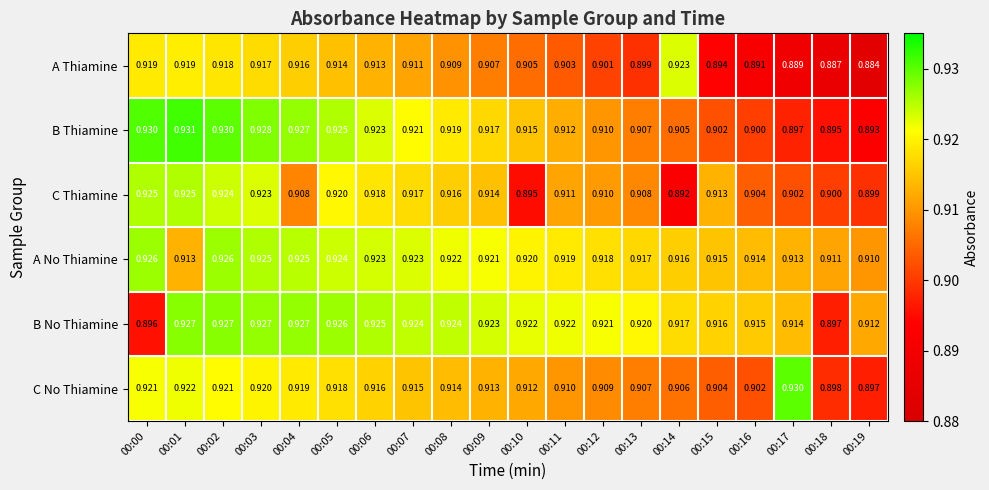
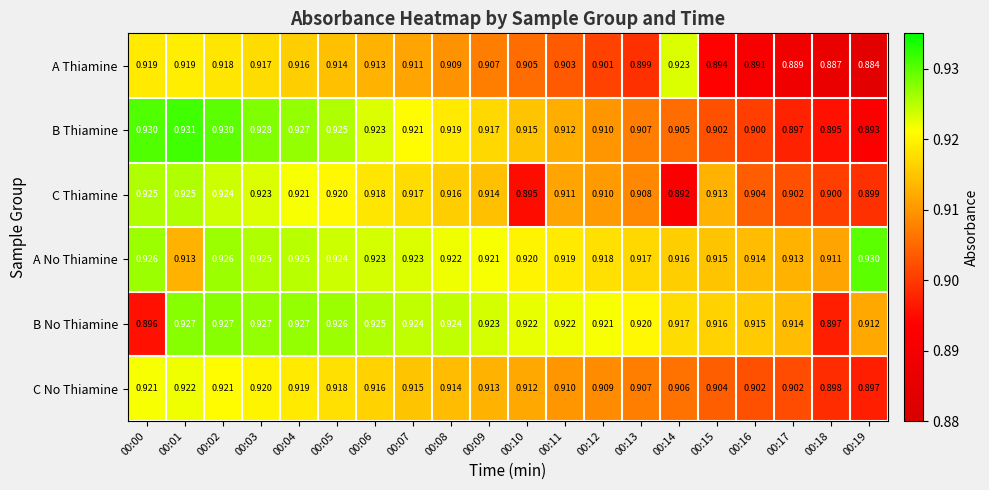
  {
    "A Thiamine": {
      "00:00": 0.919,
      "00:01": 0.919,
      "00:02": 0.918,
      "00:03": 0.917,
      "00:04": 0.916,
      "00:05": 0.914,
      "00:06": 0.913,
      "00:07": 0.911,
      "00:08": 0.909,
      "00:09": 0.907,
      "00:10": 0.905,
      "00:11": 0.903,
      "00:12": 0.901,
      "00:13": 0.899,
      "00:14": 0.923,
      "00:15": 0.894,
      "00:16": 0.891,
      "00:17": 0.889,
      "00:18": 0.887,
      "00:19": 0.884
    },
    "B Thiamine": {
      "00:00": 0.930,
      "00:01": 0.931,
      "00:02": 0.930,
      "00:03": 0.928,
      "00:04": 0.927,
      "00:05": 0.925,
      "00:06": 0.923,
      "00:07": 0.921,
      "00:08": 0.919,
      "00:09": 0.917,
      "00:10": 0.915,
      "00:11": 0.912,
      "00:12": 0.910,
      "00:13": 0.907,
      "00:14": 0.905,
      "00:15": 0.902,
      "00:16": 0.900,
      "00:17": 0.897,
      "00:18": 0.895,
      "00:19": 0.893
    },
    "C Thiamine": {
      "00:00": 0.925,
      "00:01": 0.925,
      "00:02": 0.924,
      "00:03": 0.923,
-     "00:04": 0.908,
+     "00:04": 0.921,
      "00:05": 0.920,
      "00:06": 0.918,
      "00:07": 0.917,
      "00:08": 0.916,
      "00:09": 0.914,
      "00:10": 0.895,
      "00:11": 0.911,
      "00:12": 0.910,
      "00:13": 0.908,
      "00:14": 0.892,
      "00:15": 0.913,
      "00:16": 0.904,
      "00:17": 0.902,
      "00:18": 0.900,
      "00:19": 0.899
    },
    "A No Thiamine": {
      "00:00": 0.926,
      "00:01": 0.913,
      "00:02": 0.926,
      "00:03": 0.925,
      "00:04": 0.925,
      "00:05": 0.924,
      "00:06": 0.923,
      "00:07": 0.923,
      "00:08": 0.922,
      "00:09": 0.921,
      "00:10": 0.920,
      "00:11": 0.919,
      "00:12": 0.918,
      "00:13": 0.917,
      "00:14": 0.916,
      "00:15": 0.915,
      "00:16": 0.914,
      "00:17": 0.913,
      "00:18": 0.911,
-     "00:19": 0.910
+     "00:19": 0.930
    },
    "B No Thiamine": {
      "00:00": 0.896,
      "00:01": 0.927,
      "00:02": 0.927,
      "00:03": 0.927,
      "00:04": 0.927,
      "00:05": 0.926,
      "00:06": 0.925,
      "00:07": 0.924,
      "00:08": 0.924,
      "00:09": 0.923,
      "00:10": 0.922,
      "00:11": 0.922,
      "00:12": 0.921,
      "00:13": 0.920,
      "00:14": 0.917,
      "00:15": 0.916,
      "00:16": 0.915,
      "00:17": 0.914,
      "00:18": 0.897,
      "00:19": 0.912
    },
    "C No Thiamine": {
      "00:00": 0.921,
      "00:01": 0.922,
      "00:02": 0.921,
      "00:03": 0.920,
      "00:04": 0.919,
      "00:05": 0.918,
      "00:06": 0.916,
      "00:07": 0.915,
      "00:08": 0.914,
      "00:09": 0.913,
      "00:10": 0.912,
      "00:11": 0.910,
      "00:12": 0.909,
      "00:13": 0.907,
      "00:14": 0.906,
      "00:15": 0.904,
      "00:16": 0.902,
-     "00:17": 0.930,
+     "00:17": 0.902,
      "00:18": 0.898,
      "00:19": 0.897
    }
  }
